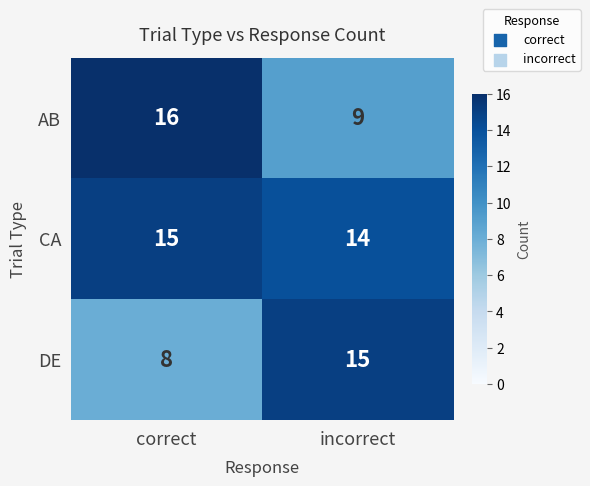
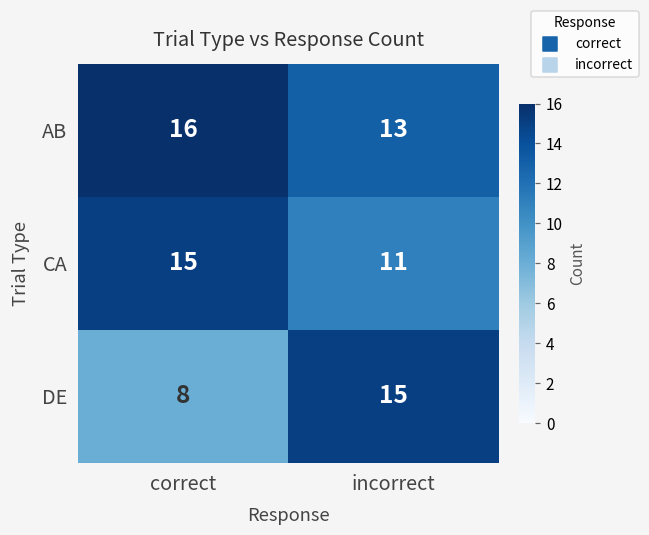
  {
    "AB": {
      "correct": 16,
-     "incorrect": 9
+     "incorrect": 13
    },
    "CA": {
      "correct": 15,
-     "incorrect": 14
+     "incorrect": 11
    },
    "DE": {
      "correct": 8,
      "incorrect": 15
    }
  }
